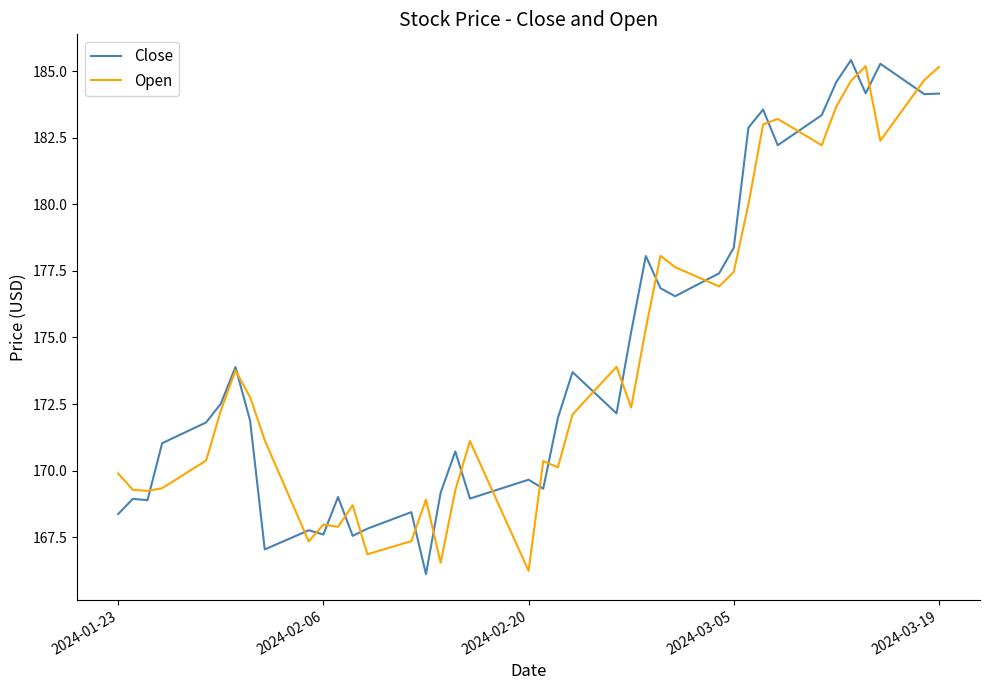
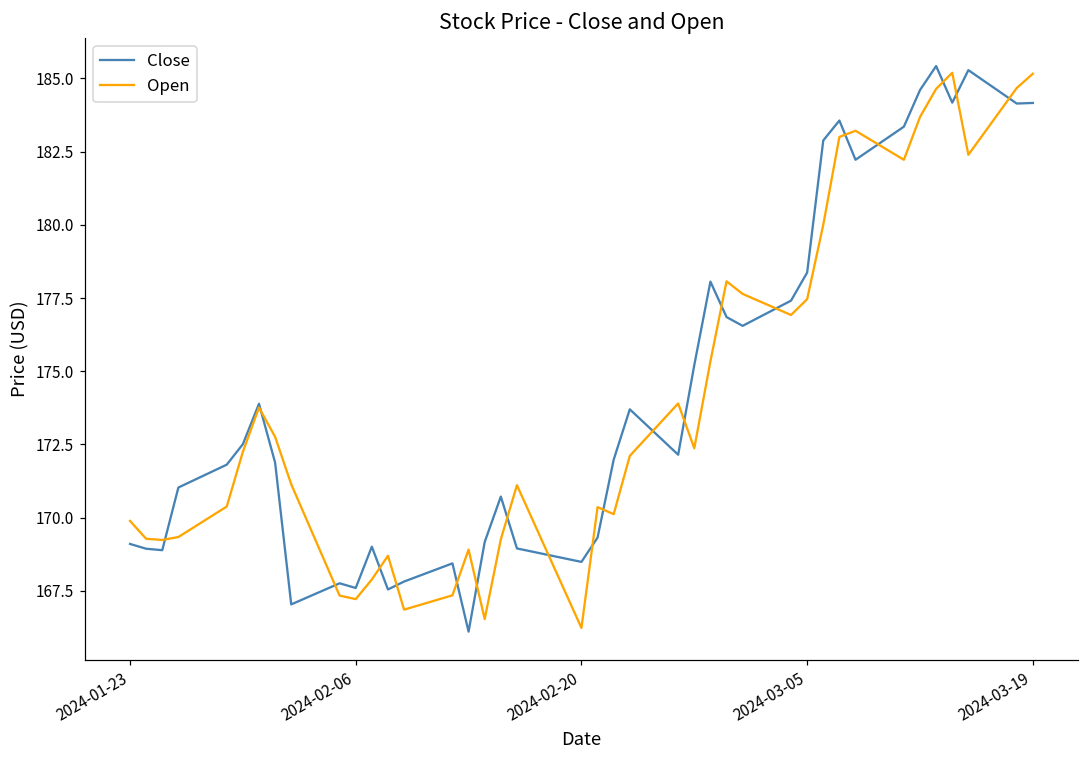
  {
    "Close": {
-     "2024-01-23": 168.4,
+     "2024-01-23": 169.1,
      "2024-02-06": 167.6,
-     "2024-02-20": 169.7,
+     "2024-02-20": 168.5,
      "2024-03-05": 178.4,
      "2024-03-19": 184.2
    },
    "Open": {
      "2024-01-23": 169.9,
-     "2024-02-06": 168.0,
+     "2024-02-06": 167.2,
      "2024-02-20": 166.2,
      "2024-03-05": 177.5,
      "2024-03-19": 185.2
    }
  }
